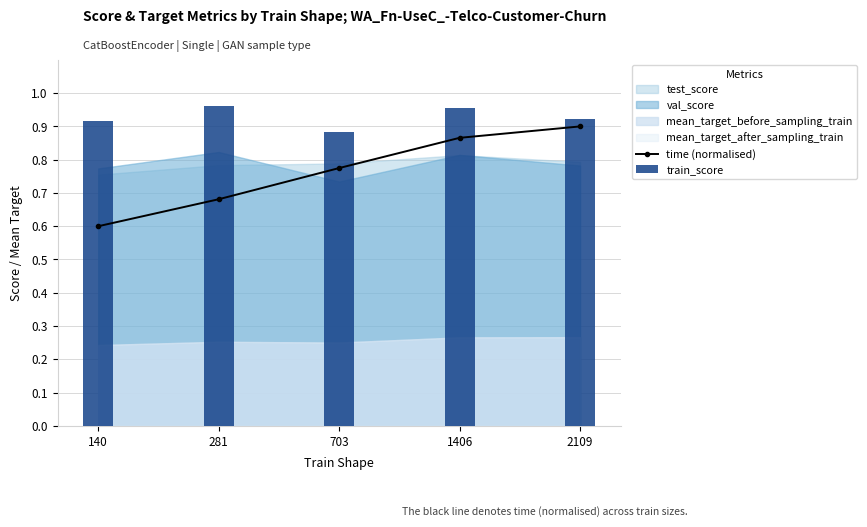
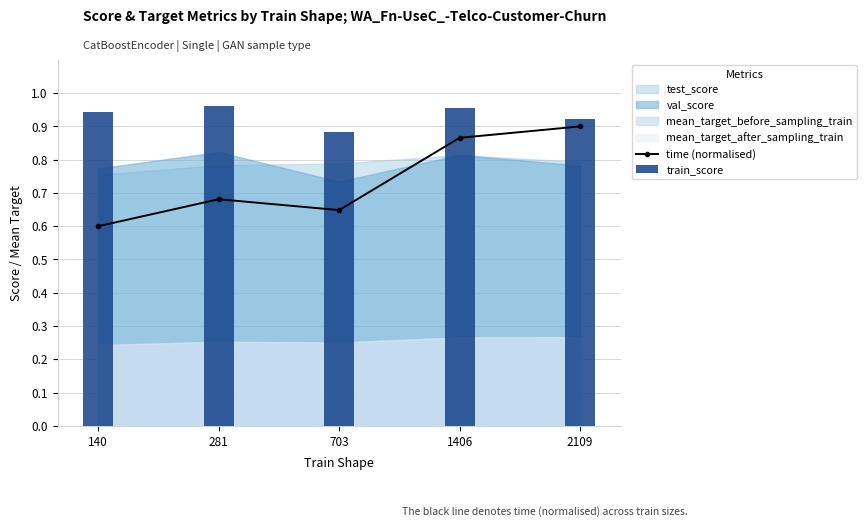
  {
    "train_score": {
-     "140": 0.92,
+     "140": 0.94,
      "281": 0.96,
      "703": 0.88,
      "1406": 0.95,
      "2109": 0.92
    },
    "time (normalised)": {
      "140": 0.60,
      "281": 0.68,
-     "703": 0.77,
+     "703": 0.65,
      "1406": 0.87,
      "2109": 0.90
    }
  }
